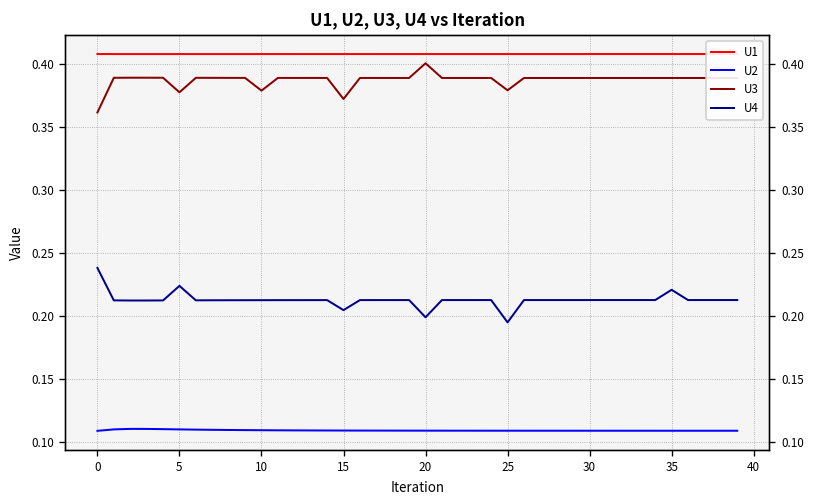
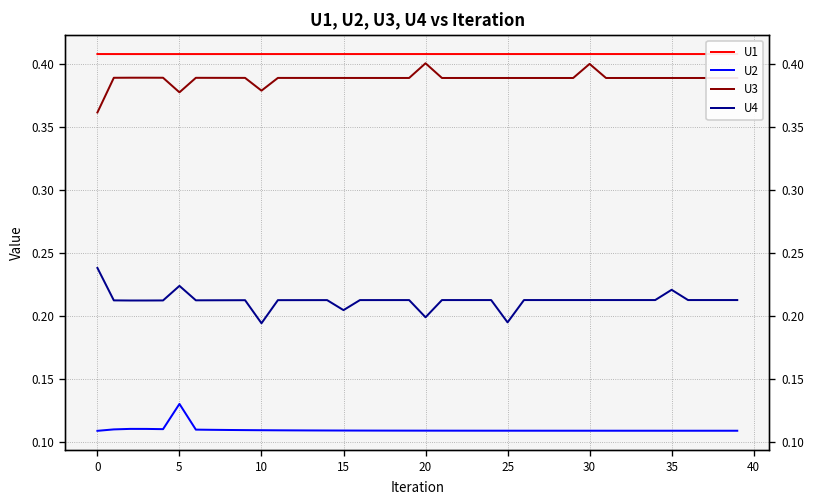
  {
    "U1": {
      "0": 0.408,
      "5": 0.408,
      "10": 0.408,
      "15": 0.408,
      "20": 0.408,
      "25": 0.408,
      "30": 0.408,
      "35": 0.408
    },
    "U2": {
      "0": 0.109,
-     "5": 0.110,
+     "5": 0.130,
      "10": 0.109,
      "15": 0.109,
      "20": 0.109,
      "25": 0.109,
      "30": 0.109,
      "35": 0.109
    },
    "U3": {
      "0": 0.361,
      "5": 0.377,
      "10": 0.379,
-     "15": 0.372,
+     "15": 0.389,
      "20": 0.400,
-     "25": 0.379,
-     "30": 0.389,
+     "25": 0.389,
+     "30": 0.400,
      "35": 0.389
    },
    "U4": {
      "0": 0.238,
      "5": 0.224,
-     "10": 0.213,
+     "10": 0.194,
      "15": 0.205,
      "20": 0.199,
      "25": 0.195,
      "30": 0.213,
      "35": 0.221
    }
  }
